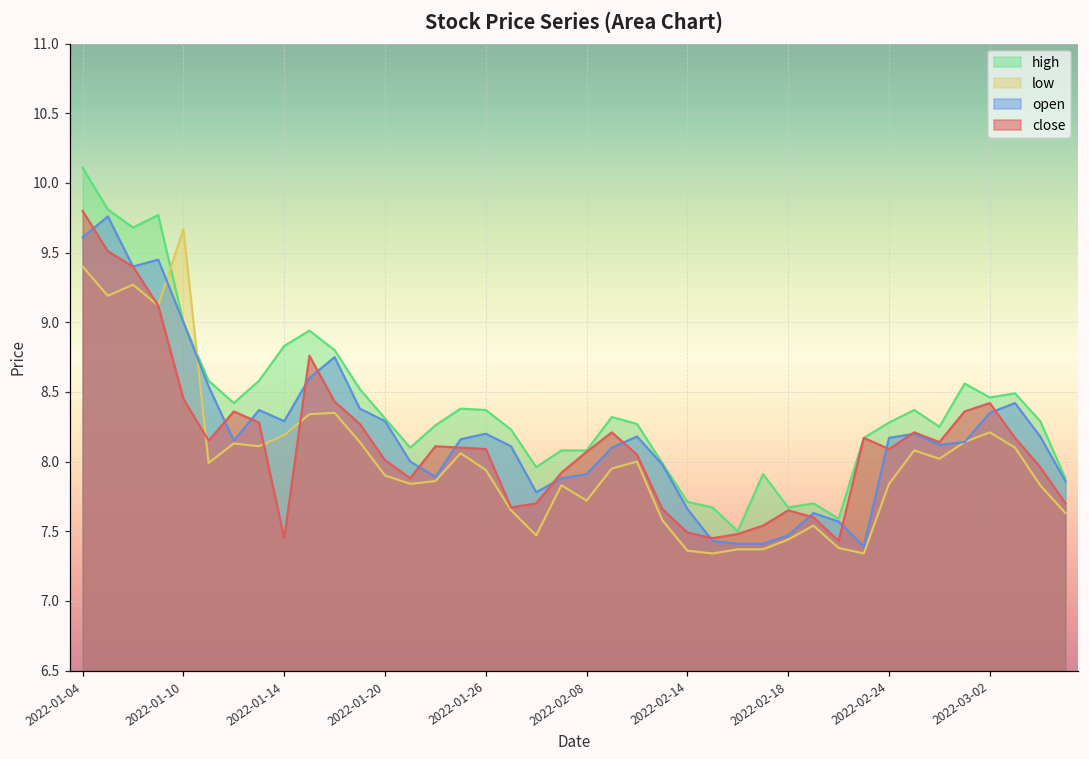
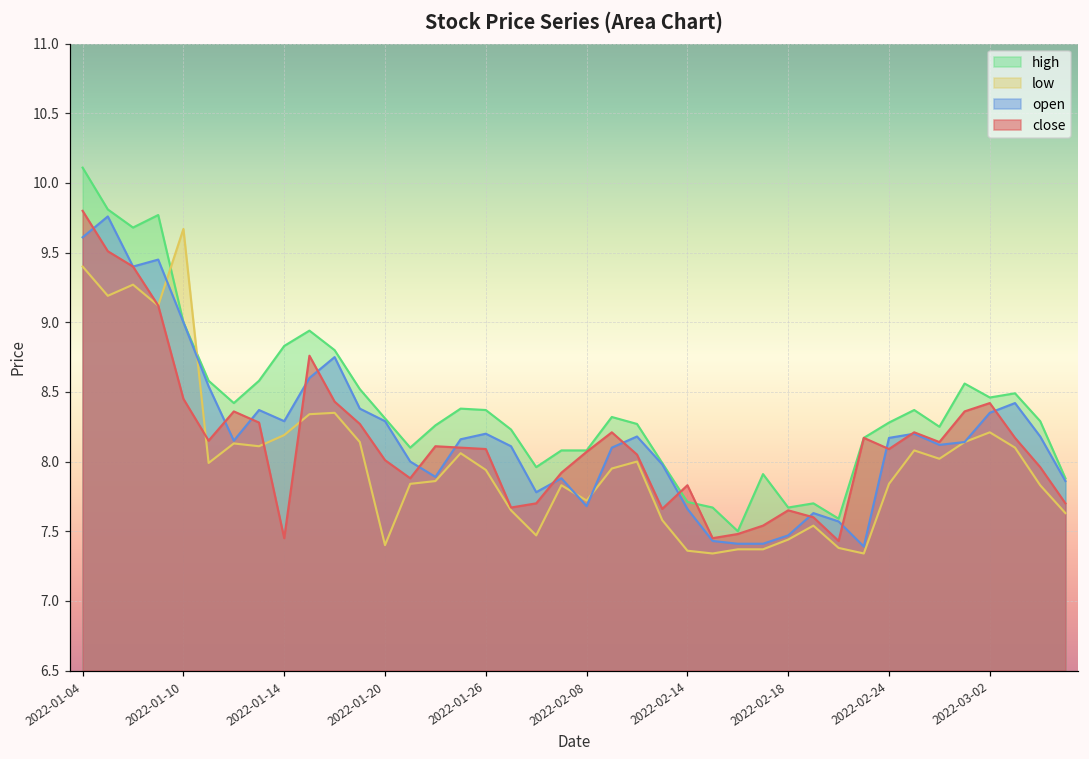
  {
    "high": {
      "2022-01-04": 10.11,
      "2022-01-14": 8.83,
      "2022-01-26": 8.37,
      "2022-02-14": 7.71,
      "2022-02-24": 8.28,
      "2022-03-02": 8.46
    },
    "low": {
      "2022-01-04": 9.4,
      "2022-01-10": 9.67,
      "2022-01-14": 8.2,
-     "2022-01-20": 7.9,
+     "2022-01-20": 7.4,
      "2022-01-26": 7.94,
      "2022-02-08": 7.72,
      "2022-02-14": 7.36,
      "2022-02-18": 7.44,
      "2022-02-24": 7.84,
      "2022-03-02": 8.2
    },
    "open": {
      "2022-01-04": 9.61,
      "2022-01-14": 8.29,
      "2022-01-26": 8.20,
-     "2022-02-08": 7.91,
+     "2022-02-08": 7.68,
      "2022-02-14": 7.66,
      "2022-02-18": 7.47,
      "2022-02-24": 8.17,
      "2022-03-02": 8.35
    },
    "close": {
      "2022-01-04": 9.80,
      "2022-01-10": 8.45,
      "2022-01-14": 7.45,
      "2022-01-20": 8.01,
      "2022-01-26": 8.09,
-     "2022-02-14": 7.49,
+     "2022-02-14": 7.83,
      "2022-02-24": 8.09,
      "2022-03-02": 8.42
    }
  }
